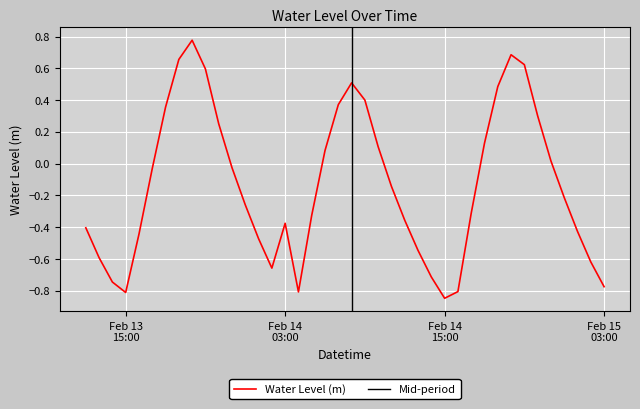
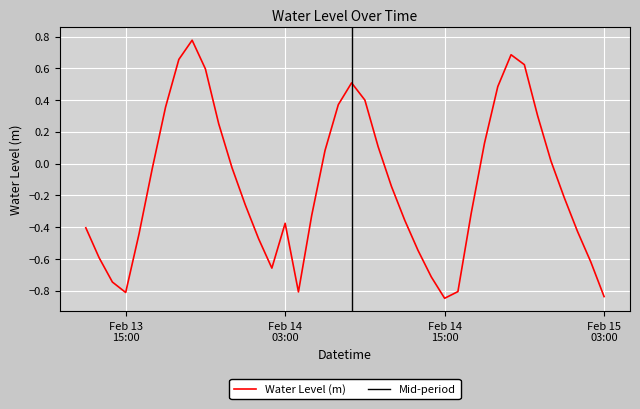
  {
    "Feb 13 15:00": -0.81,
    "Feb 14 03:00": -0.38,
    "Feb 14 15:00": -0.85,
-   "Feb 15 03:00": -0.77
+   "Feb 15 03:00": -0.84
  }
